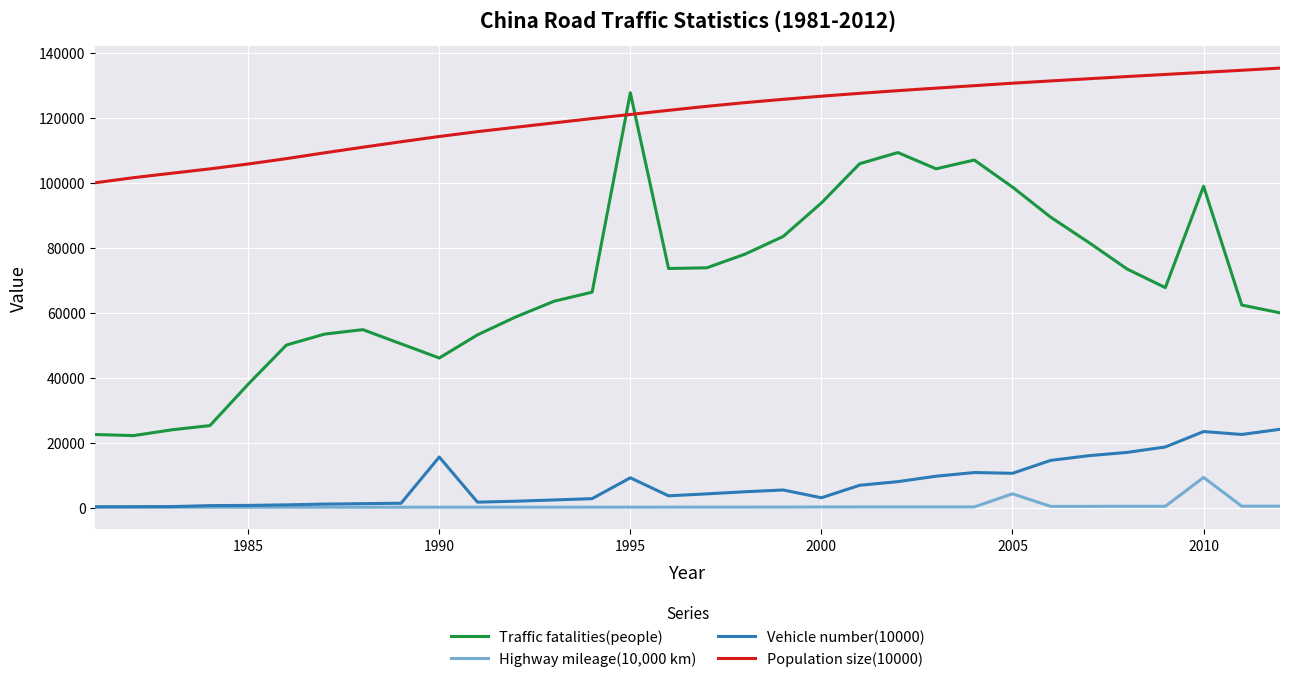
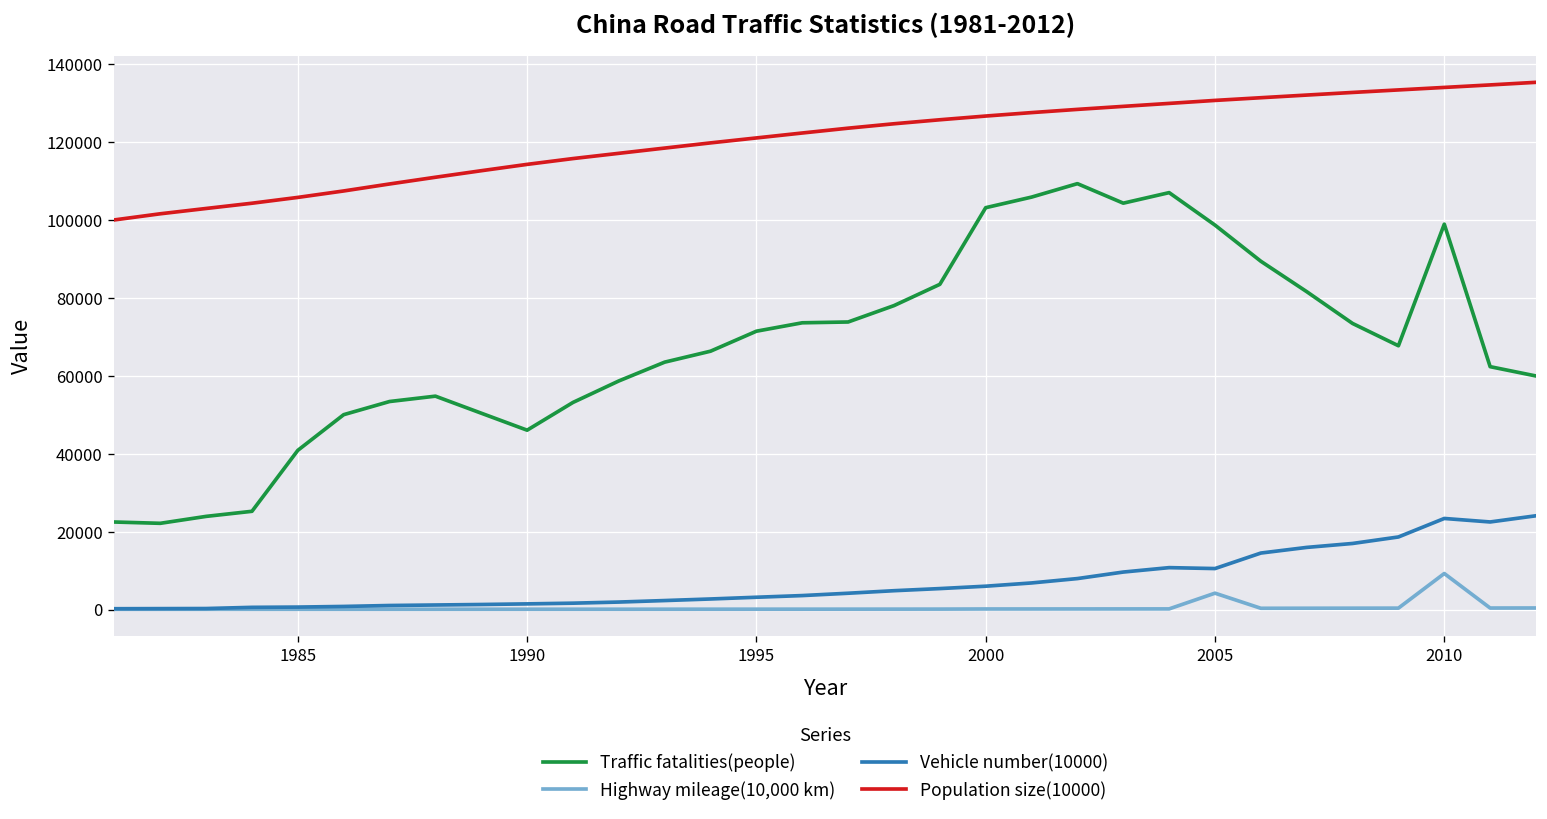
  {
    "Traffic fatalities(people)": {
-     "1985": 38000,
+     "1985": 41000,
      "1990": 46000,
-     "1995": 128000,
-     "2000": 94000,
+     "1995": 71000,
+     "2000": 103000,
      "2005": 99000,
      "2010": 99000
    },
    "Highway mileage(10,000 km)": {
      "1990": 0,
      "1995": 0,
      "2000": 0,
      "2005": 4000,
      "2010": 9000
    },
    "Vehicle number(10000)": {
-     "1990": 16000,
-     "1995": 9000,
-     "2000": 3000,
+     "1990": 1000,
+     "1995": 3000,
+     "2000": 6000,
      "2005": 11000,
      "2010": 23000
    },
    "Population size(10000)": {
      "1985": 106000,
      "1990": 114000,
      "1995": 121000,
      "2000": 127000,
      "2005": 131000,
      "2010": 134000
    }
  }
